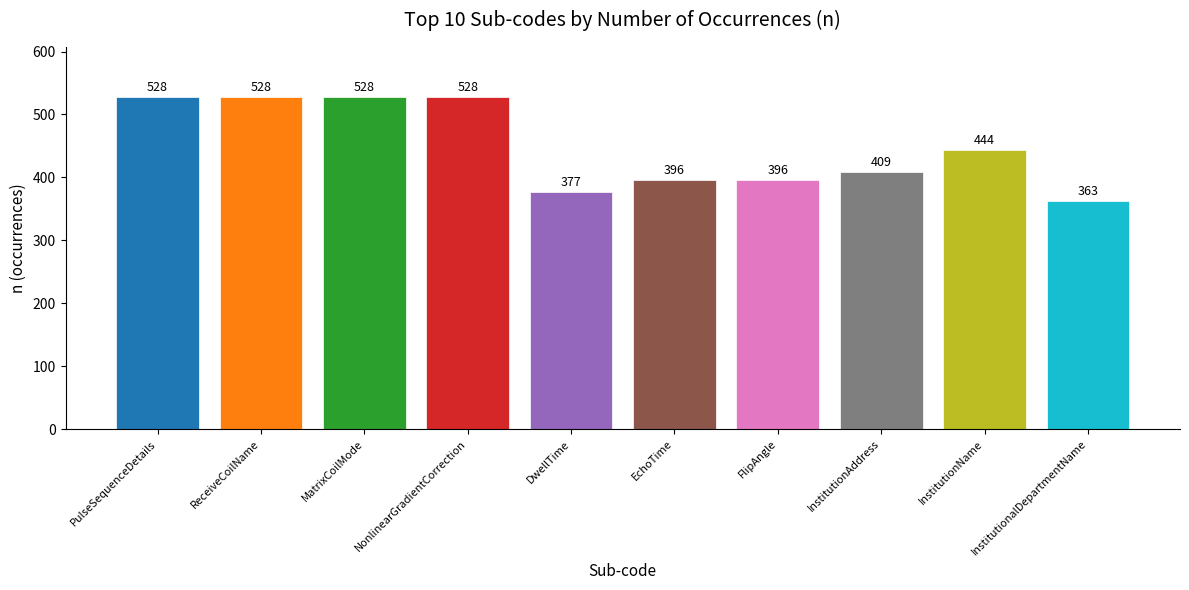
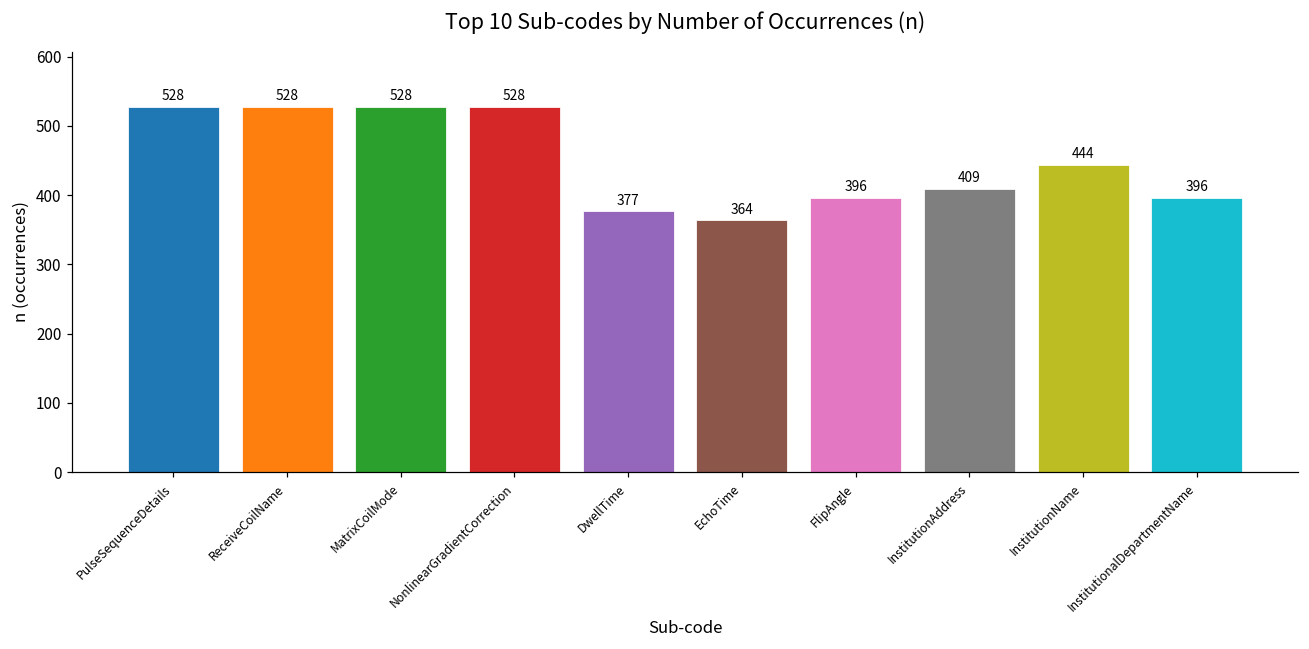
  {
    "PulseSequenceDetails": 528,
    "ReceiveCoilName": 528,
    "MatrixCoilMode": 528,
    "NonlinearGradientCorrection": 528,
    "DwellTime": 377,
-   "EchoTime": 396,
+   "EchoTime": 364,
    "FlipAngle": 396,
    "InstitutionAddress": 409,
    "InstitutionName": 444,
-   "InstitutionalDepartmentName": 363
+   "InstitutionalDepartmentName": 396
  }
